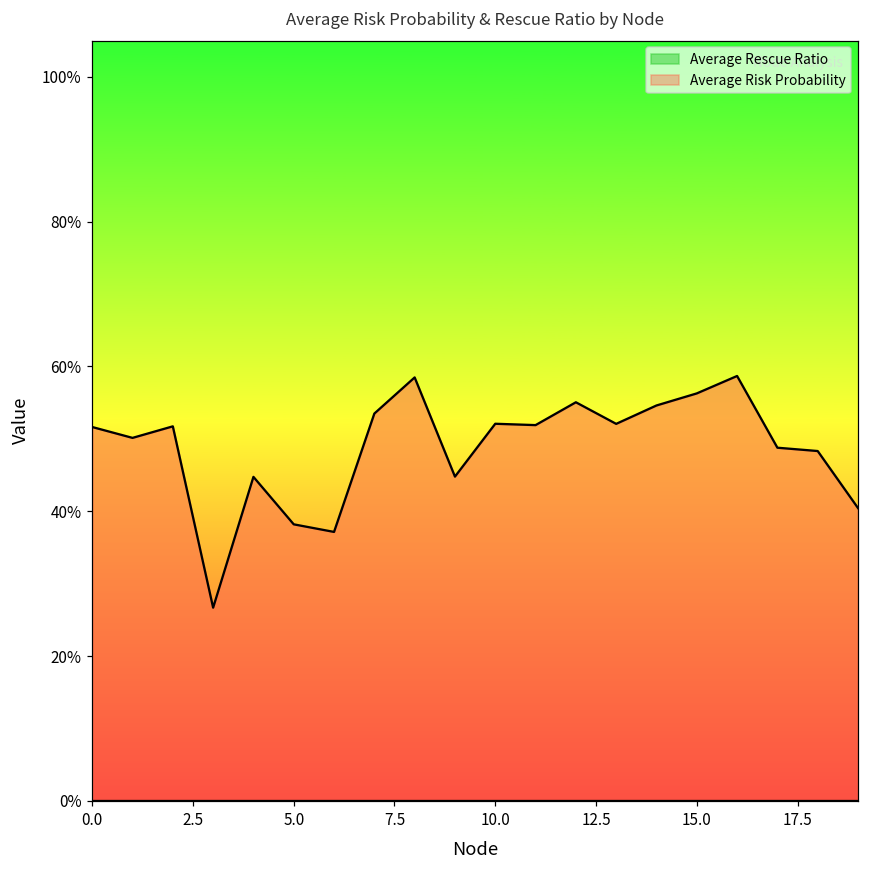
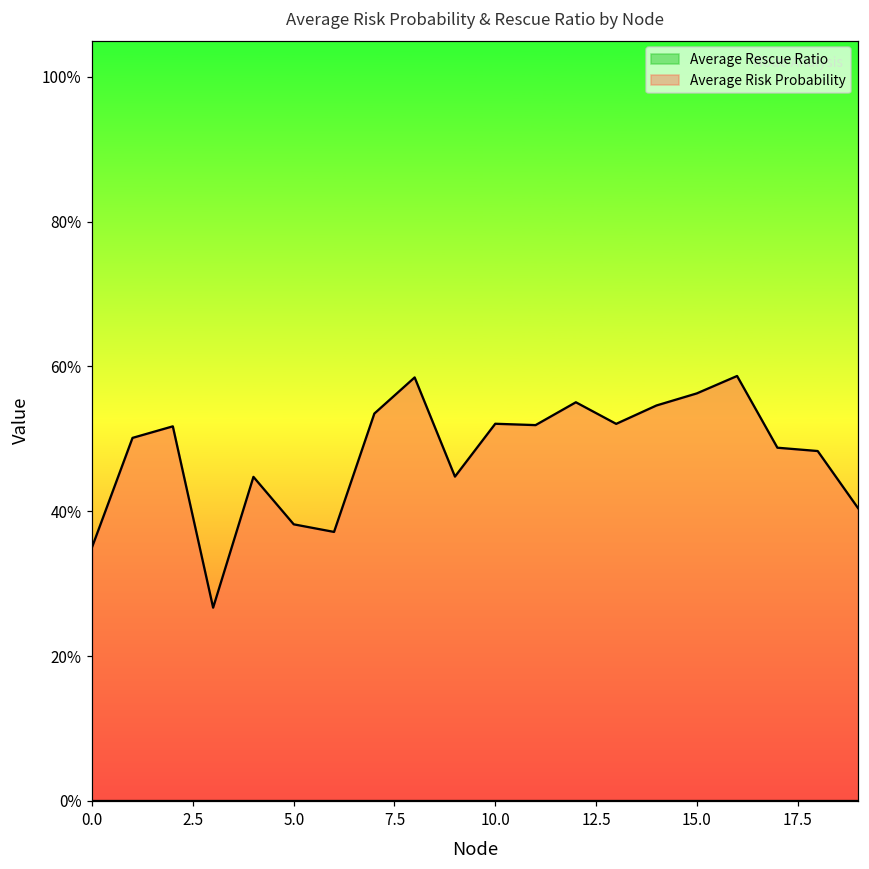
  {
    "Average Risk Probability": {
-     "0.0": "52%",
+     "0.0": "35%",
      "5.0": "38%",
      "10.0": "52%",
      "15.0": "56%"
    },
    "Average Rescue Ratio": {
      "0.0": "0%",
      "5.0": "0%",
      "10.0": "0%",
      "15.0": "0%"
    }
  }
